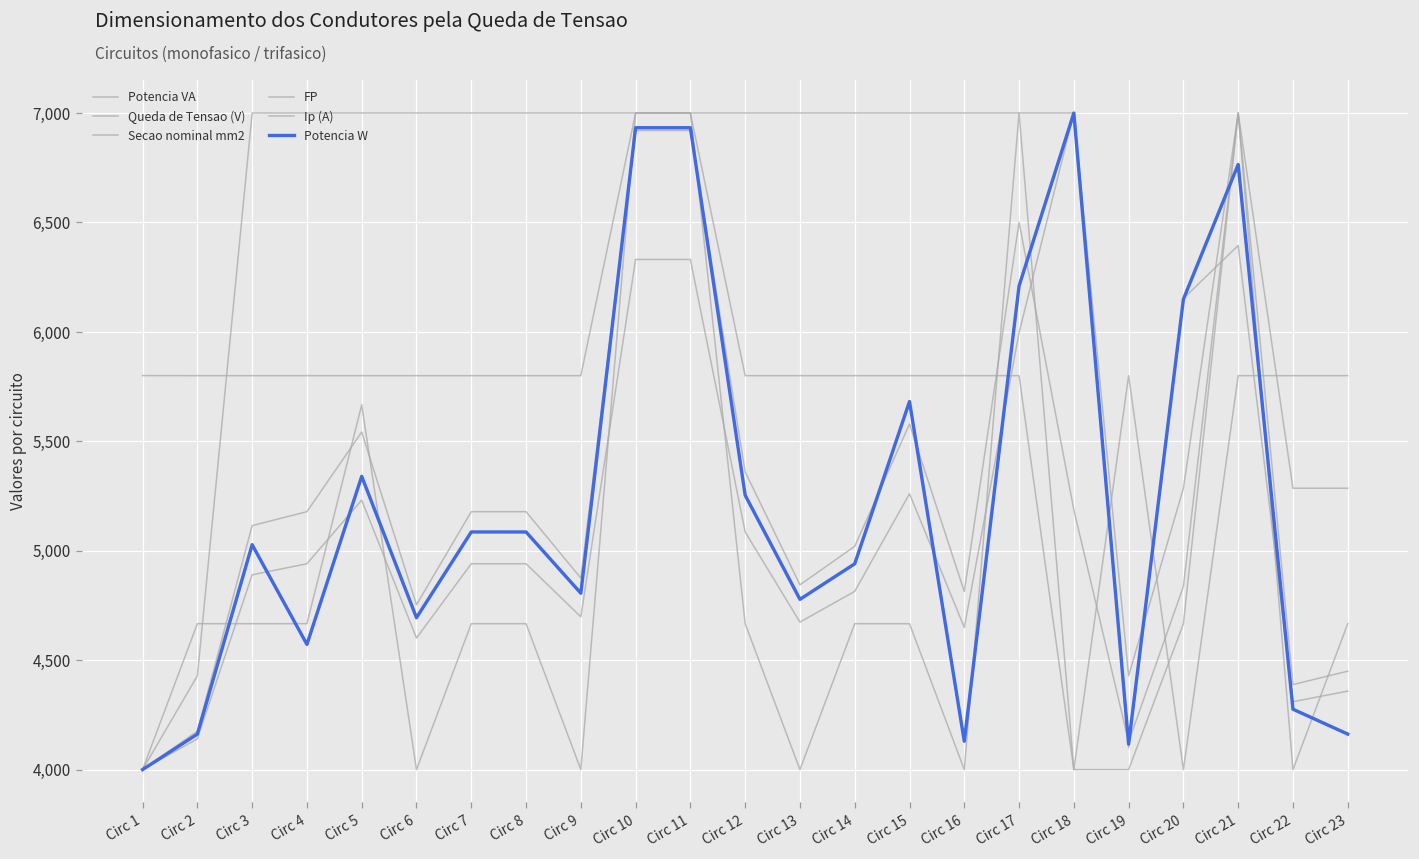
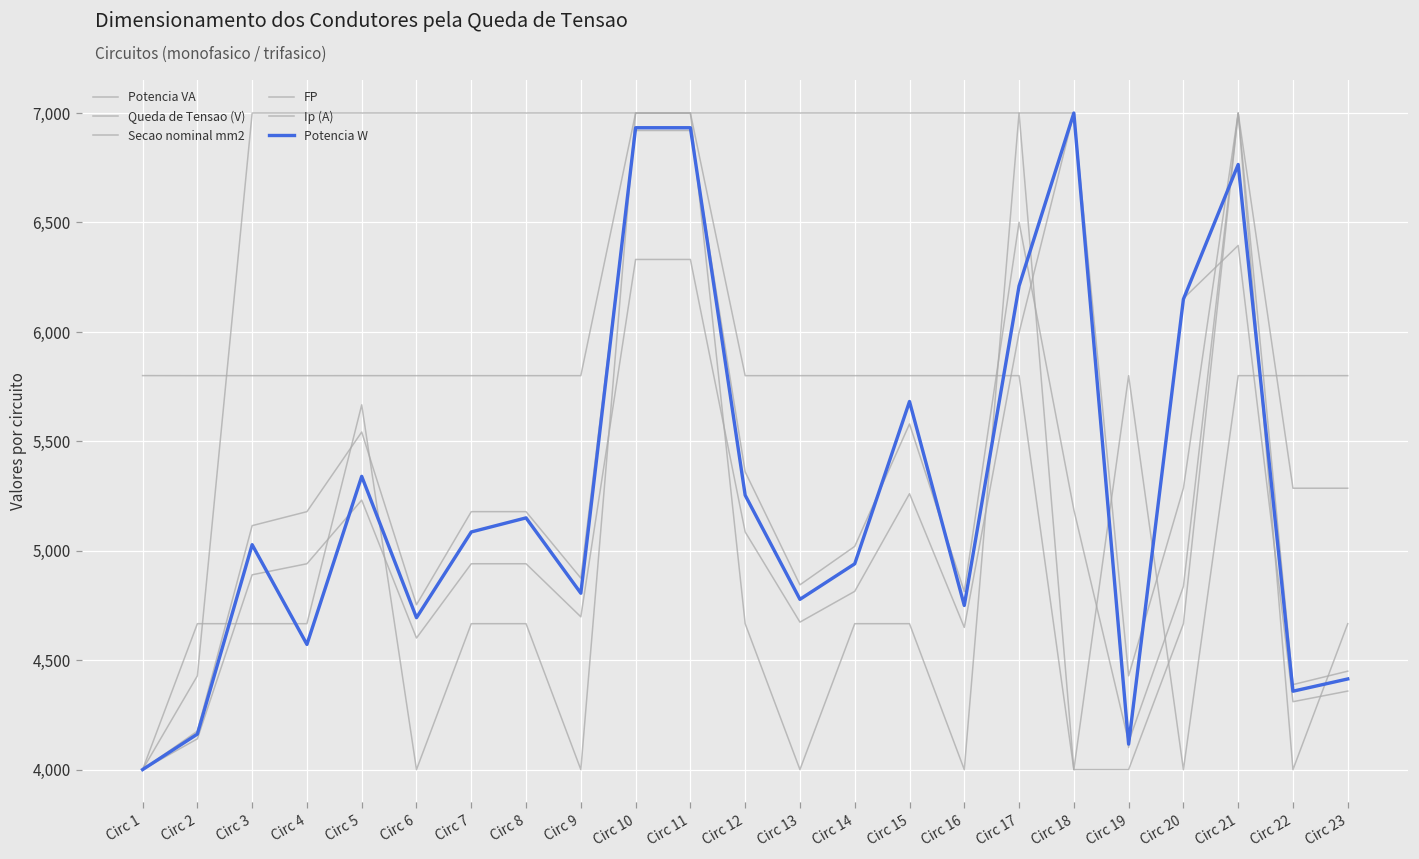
  {
    "Potencia W": {
      "Circ 2": "4,160",
      "Circ 3": "5,030",
      "Circ 4": "4,570",
      "Circ 5": "5,340",
      "Circ 6": "4,690",
      "Circ 7": "5,090",
-     "Circ 8": "5,090",
+     "Circ 8": "5,150",
      "Circ 9": "4,810",
      "Circ 12": "5,250",
      "Circ 13": "4,780",
      "Circ 14": "4,940",
      "Circ 15": "5,680",
-     "Circ 16": "4,130",
+     "Circ 16": "4,750",
      "Circ 17": "6,210",
      "Circ 21": "6,760",
-     "Circ 22": "4,280",
-     "Circ 23": "4,160"
+     "Circ 22": "4,360",
+     "Circ 23": "4,410"
    }
  }
